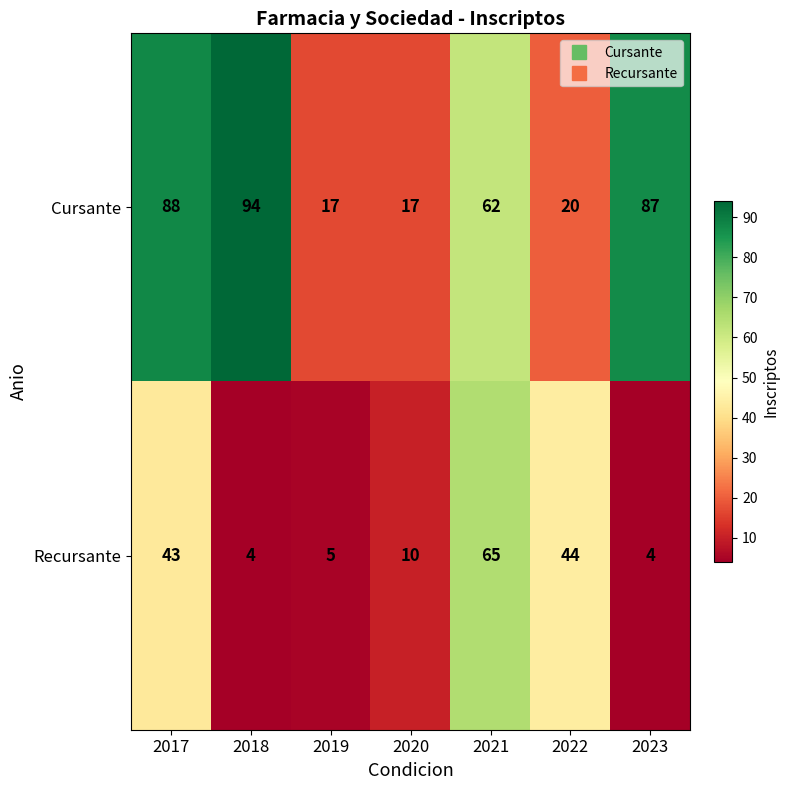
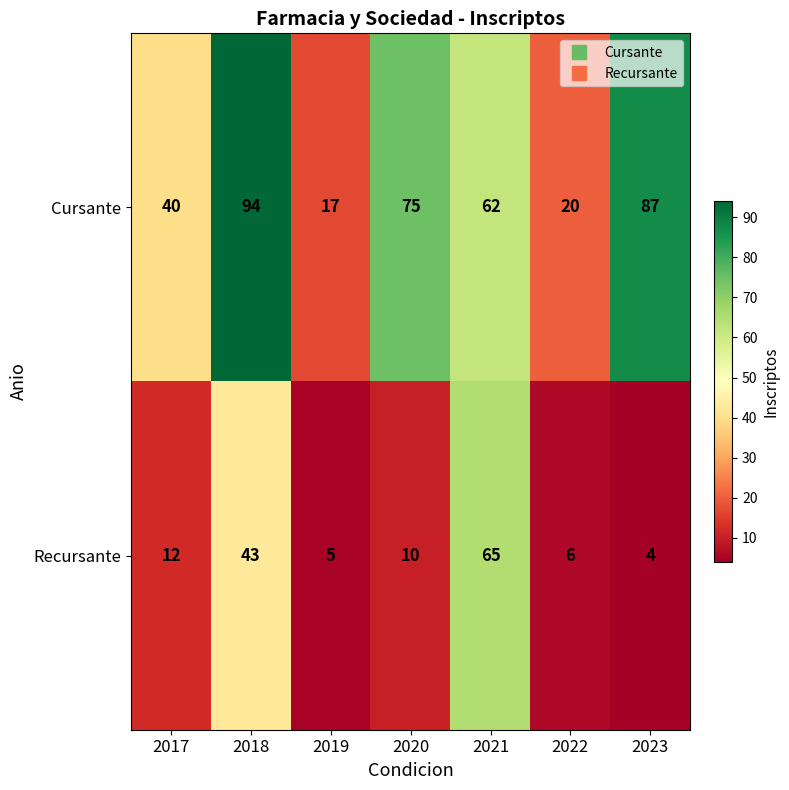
  {
    "Cursante": {
-     "2017": 88,
+     "2017": 40,
      "2018": 94,
      "2019": 17,
-     "2020": 17,
+     "2020": 75,
      "2021": 62,
      "2022": 20,
      "2023": 87
    },
    "Recursante": {
-     "2017": 43,
-     "2018": 4,
+     "2017": 12,
+     "2018": 43,
      "2019": 5,
      "2020": 10,
      "2021": 65,
-     "2022": 44,
+     "2022": 6,
      "2023": 4
    }
  }
